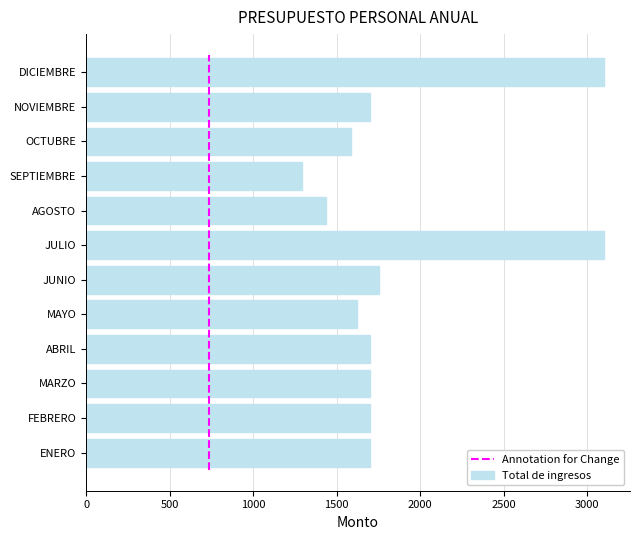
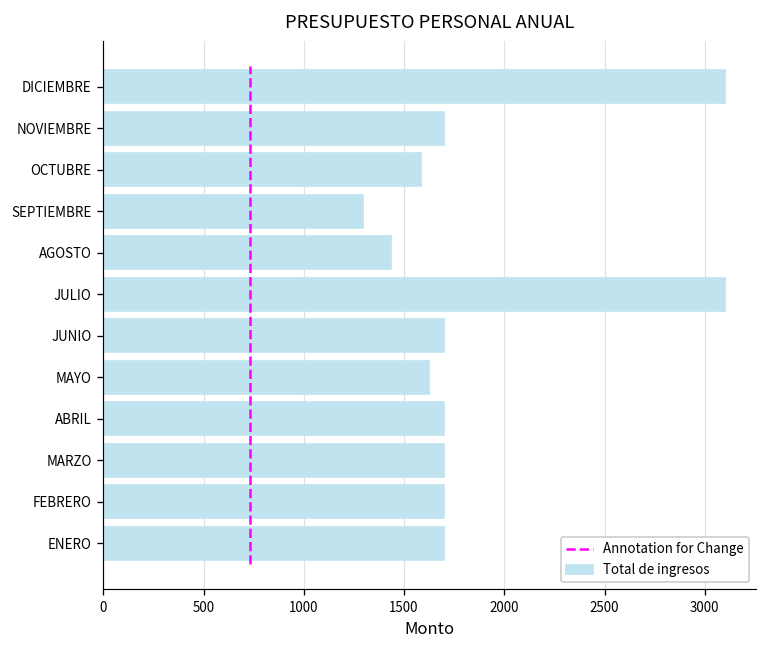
  {
    "DICIEMBRE": 3100,
    "NOVIEMBRE": 1700,
    "OCTUBRE": 1580,
    "SEPTIEMBRE": 1290,
    "AGOSTO": 1440,
    "JULIO": 3100,
-   "JUNIO": 1750,
+   "JUNIO": 1700,
    "MAYO": 1620,
    "ABRIL": 1700,
    "MARZO": 1700,
    "FEBRERO": 1700,
    "ENERO": 1700
  }
